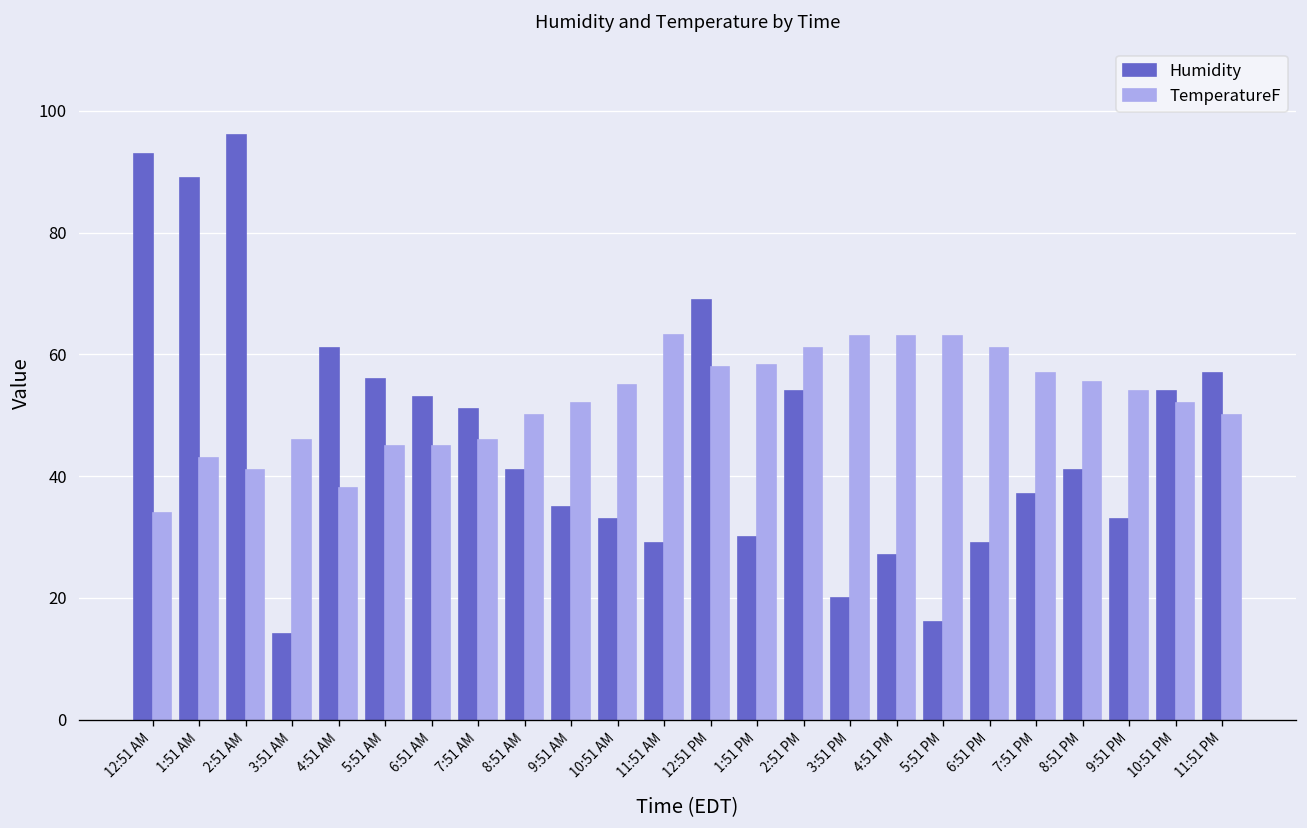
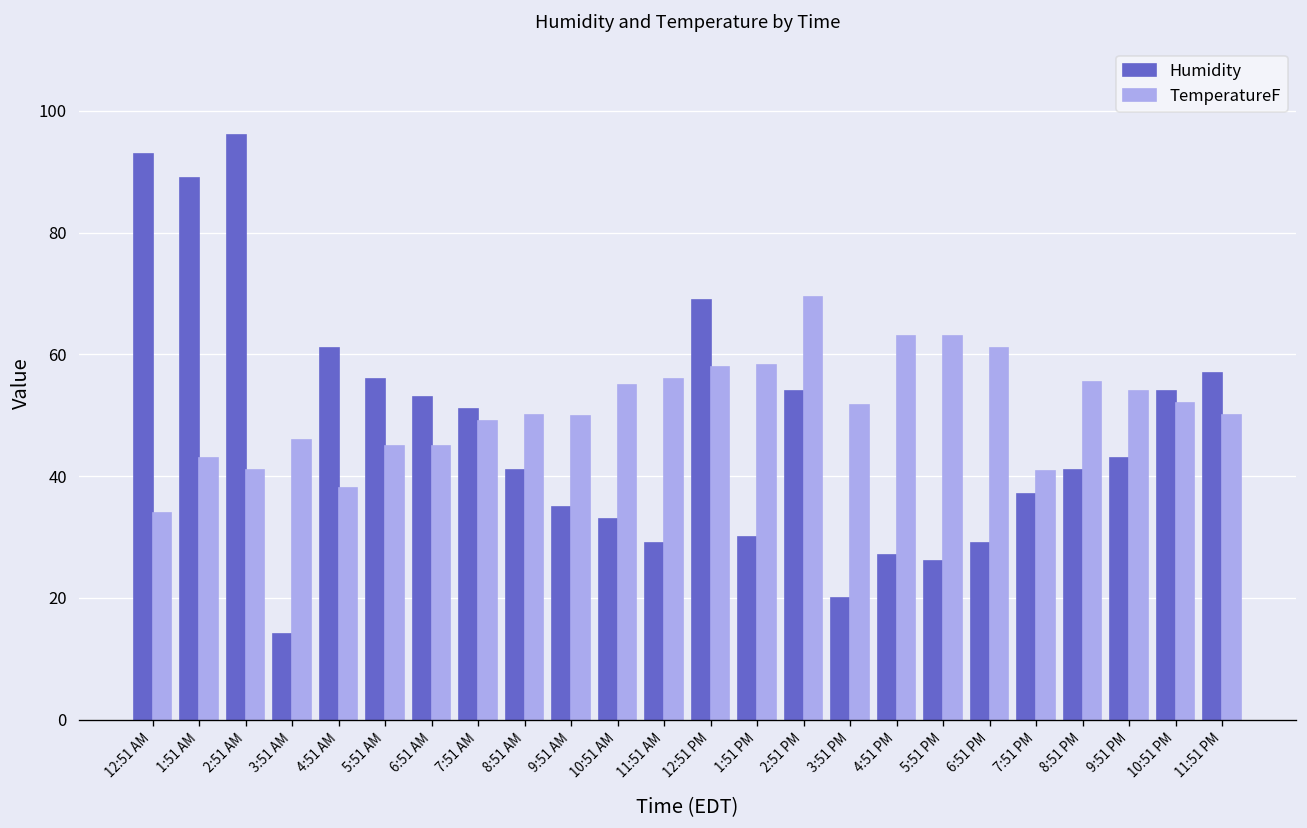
  {
    "Humidity": {
      "12:51 AM": 93,
      "1:51 AM": 89,
      "2:51 AM": 96,
      "3:51 AM": 14,
      "4:51 AM": 61,
      "5:51 AM": 56,
      "6:51 AM": 53,
      "7:51 AM": 51,
      "8:51 AM": 41,
      "9:51 AM": 35,
      "10:51 AM": 33,
      "11:51 AM": 29,
      "12:51 PM": 69,
      "1:51 PM": 30,
      "2:51 PM": 54,
      "3:51 PM": 20,
      "4:51 PM": 27,
-     "5:51 PM": 16,
+     "5:51 PM": 26,
      "6:51 PM": 29,
      "7:51 PM": 37,
      "8:51 PM": 41,
-     "9:51 PM": 33,
+     "9:51 PM": 43,
      "10:51 PM": 54,
      "11:51 PM": 57
    },
    "TemperatureF": {
      "12:51 AM": 34,
      "1:51 AM": 43,
      "2:51 AM": 41,
      "3:51 AM": 46,
      "4:51 AM": 38,
      "5:51 AM": 45,
      "6:51 AM": 45,
-     "7:51 AM": 46,
+     "7:51 AM": 49,
      "8:51 AM": 50,
-     "9:51 AM": 52,
+     "9:51 AM": 50,
      "10:51 AM": 55,
-     "11:51 AM": 63,
+     "11:51 AM": 56,
      "12:51 PM": 58,
      "1:51 PM": 58,
-     "2:51 PM": 61,
-     "3:51 PM": 63,
+     "2:51 PM": 70,
+     "3:51 PM": 52,
      "4:51 PM": 63,
      "5:51 PM": 63,
      "6:51 PM": 61,
-     "7:51 PM": 57,
+     "7:51 PM": 41,
      "8:51 PM": 55,
      "9:51 PM": 54,
      "10:51 PM": 52,
      "11:51 PM": 50
    }
  }
